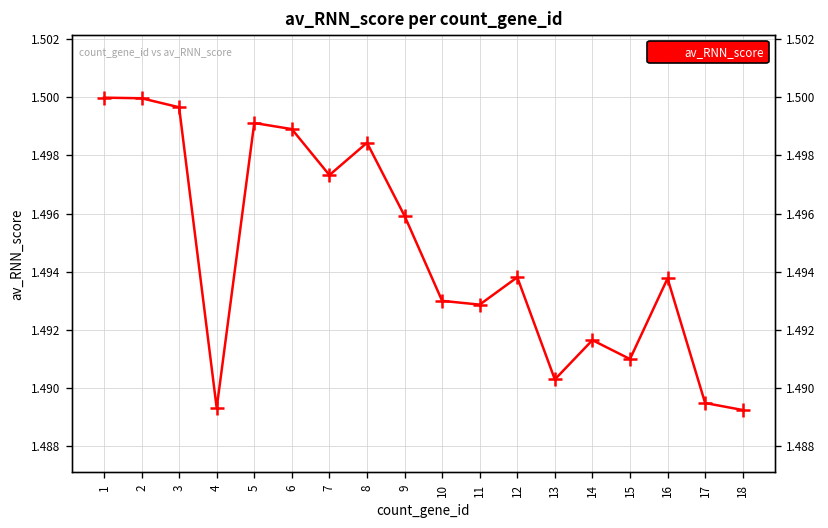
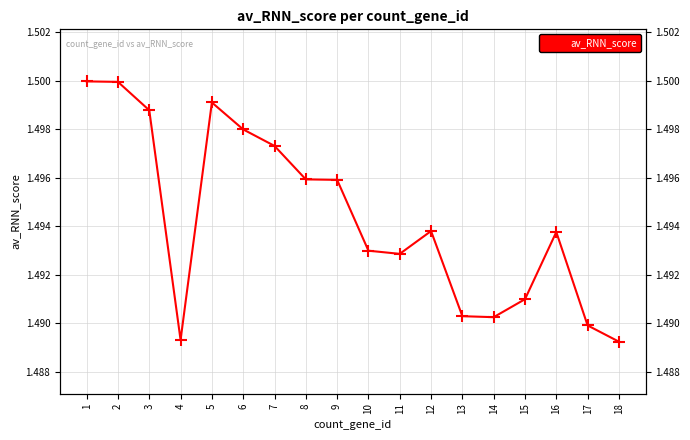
  {
    "1": 1.5000,
    "2": 1.5000,
-   "3": 1.4997,
+   "3": 1.4988,
    "4": 1.4893,
    "5": 1.4991,
-   "6": 1.4989,
+   "6": 1.4980,
    "7": 1.4973,
-   "8": 1.4984,
+   "8": 1.4959,
    "9": 1.4959,
    "10": 1.4930,
    "11": 1.4929,
    "12": 1.4938,
    "13": 1.4903,
-   "14": 1.4917,
+   "14": 1.4903,
    "15": 1.4910,
    "16": 1.4938,
-   "17": 1.4895,
+   "17": 1.4899,
    "18": 1.4893
  }
